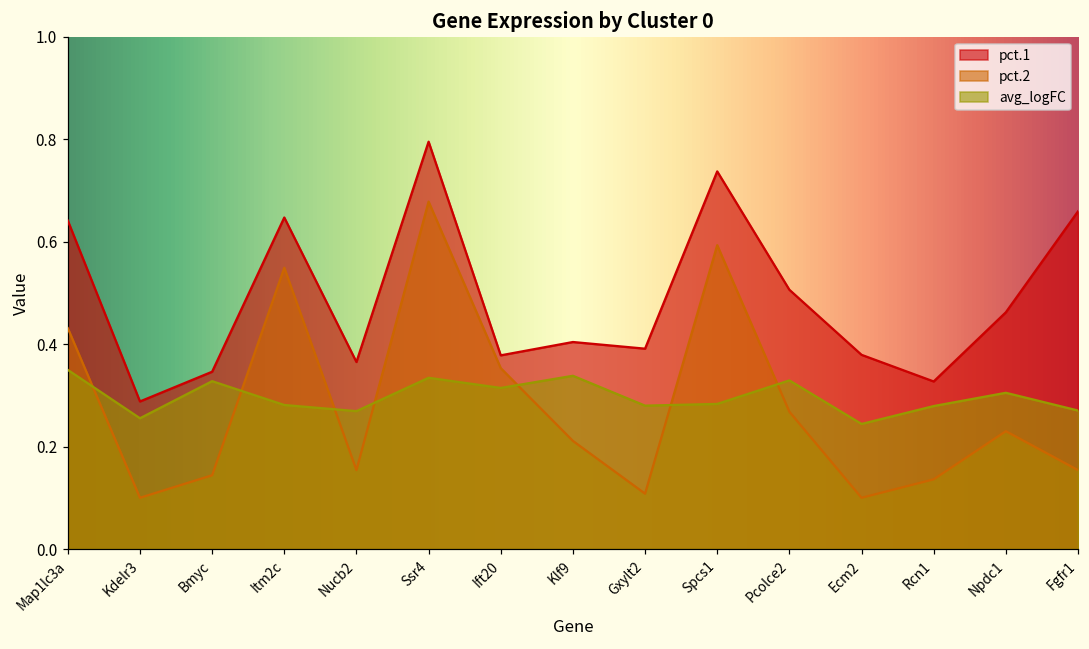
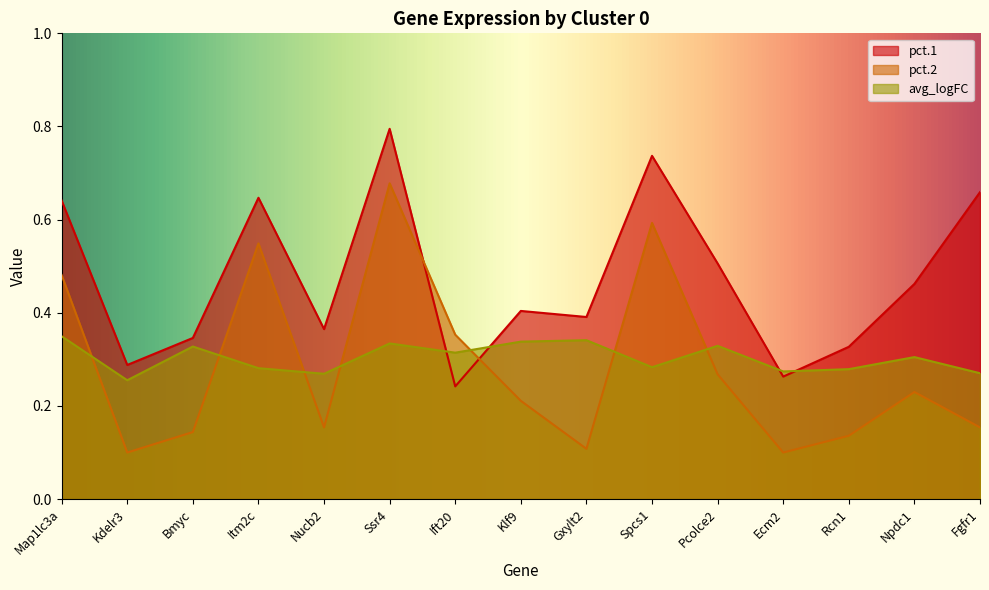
  {
    "pct.1": {
      "Map1lc3a": 0.64,
      "Kdelr3": 0.29,
      "Bmyc": 0.35,
      "Itm2c": 0.65,
      "Nucb2": 0.37,
      "Ssr4": 0.80,
-     "Ift20": 0.38,
+     "Ift20": 0.24,
      "Klf9": 0.40,
      "Gxylt2": 0.39,
      "Spcs1": 0.74,
      "Pcolce2": 0.51,
-     "Ecm2": 0.38,
+     "Ecm2": 0.26,
      "Rcn1": 0.33,
      "Npdc1": 0.46,
      "Fgfr1": 0.66
    },
    "pct.2": {
-     "Map1lc3a": 0.43,
+     "Map1lc3a": 0.48,
      "Kdelr3": 0.10,
      "Bmyc": 0.14,
      "Itm2c": 0.55,
      "Nucb2": 0.15,
      "Ssr4": 0.68,
      "Ift20": 0.35,
      "Klf9": 0.21,
      "Gxylt2": 0.11,
      "Spcs1": 0.59,
      "Pcolce2": 0.27,
      "Ecm2": 0.10,
      "Rcn1": 0.14,
      "Npdc1": 0.23,
      "Fgfr1": 0.15
    },
    "avg_logFC": {
      "Map1lc3a": 0.35,
      "Kdelr3": 0.26,
      "Bmyc": 0.33,
      "Itm2c": 0.28,
      "Nucb2": 0.27,
      "Ssr4": 0.33,
      "Ift20": 0.31,
      "Klf9": 0.34,
-     "Gxylt2": 0.28,
+     "Gxylt2": 0.34,
      "Spcs1": 0.28,
      "Pcolce2": 0.33,
-     "Ecm2": 0.24,
+     "Ecm2": 0.27,
      "Rcn1": 0.28,
      "Npdc1": 0.30,
      "Fgfr1": 0.27
    }
  }
